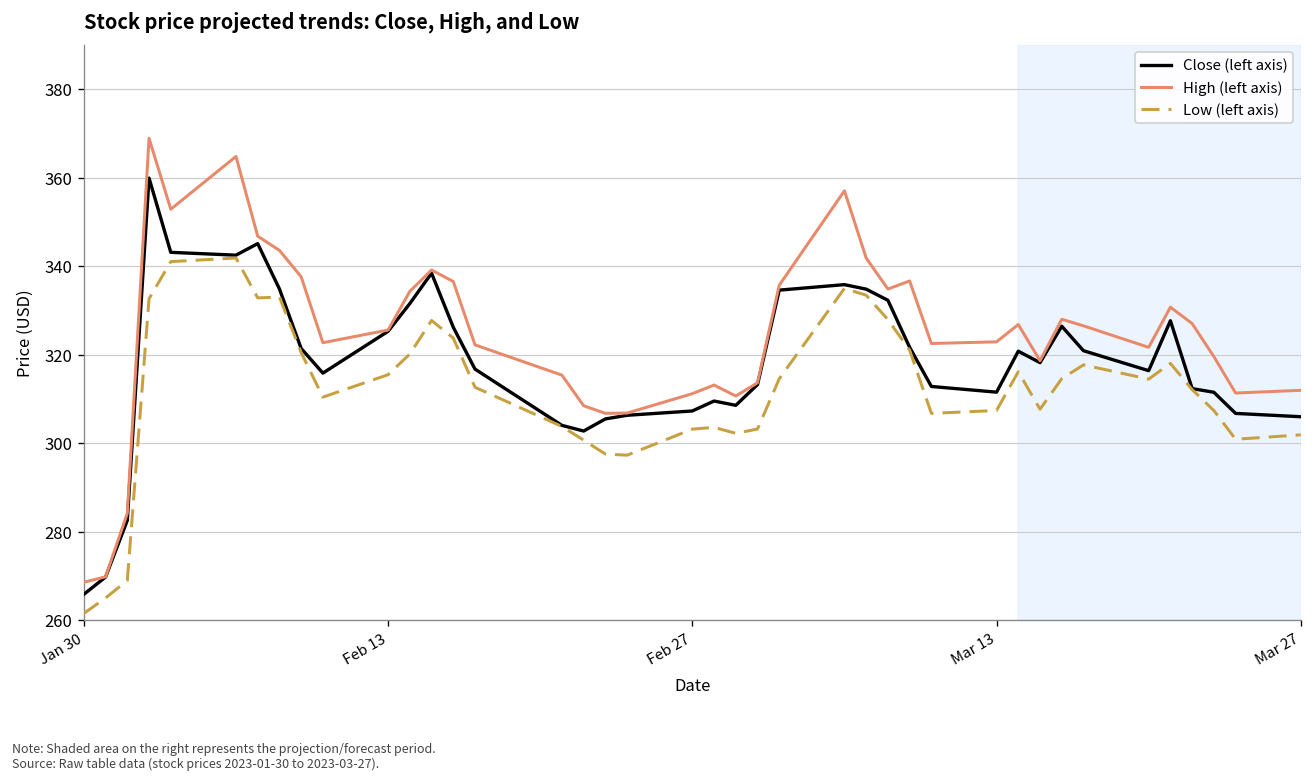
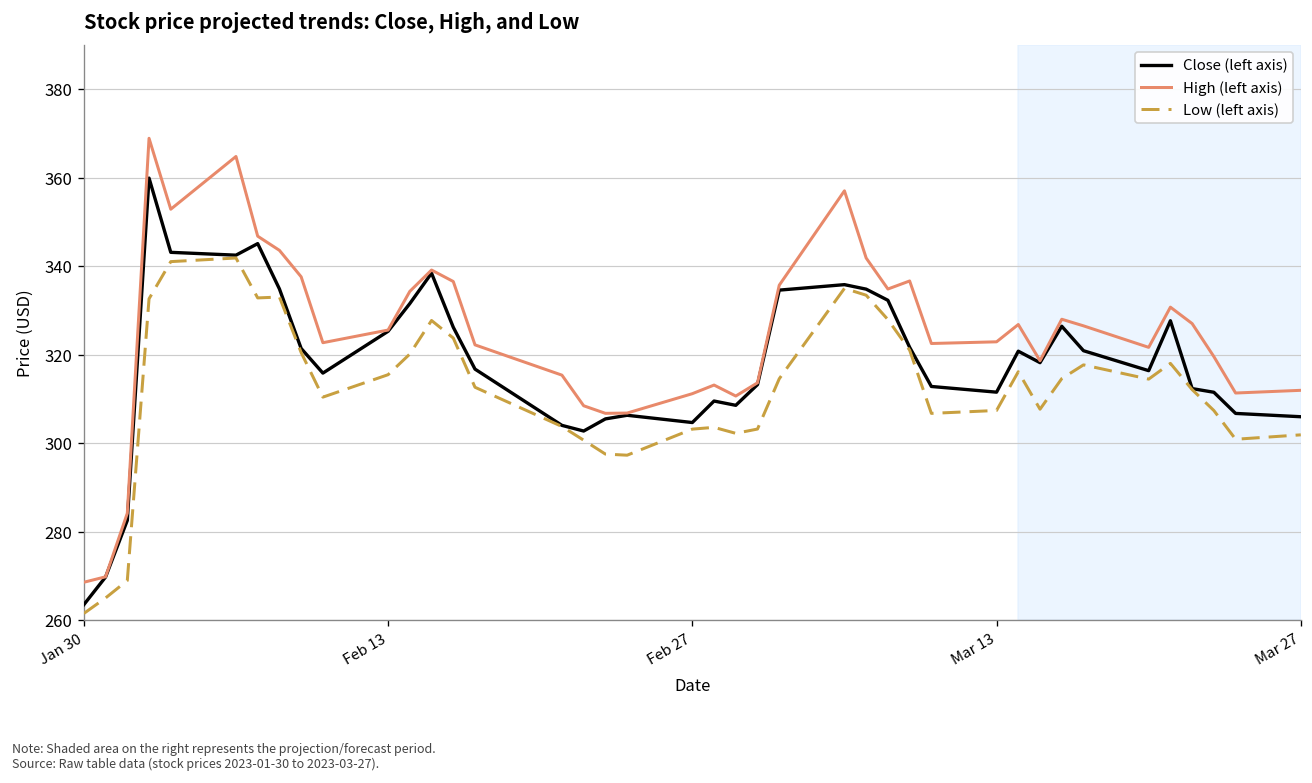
  {
    "Close (left axis)": {
-     "Jan 30": 266,
-     "Feb 27": 307,
+     "Jan 30": 263,
+     "Feb 27": 305,
      "Mar 13": 312,
      "Mar 27": 306
    }
  }
